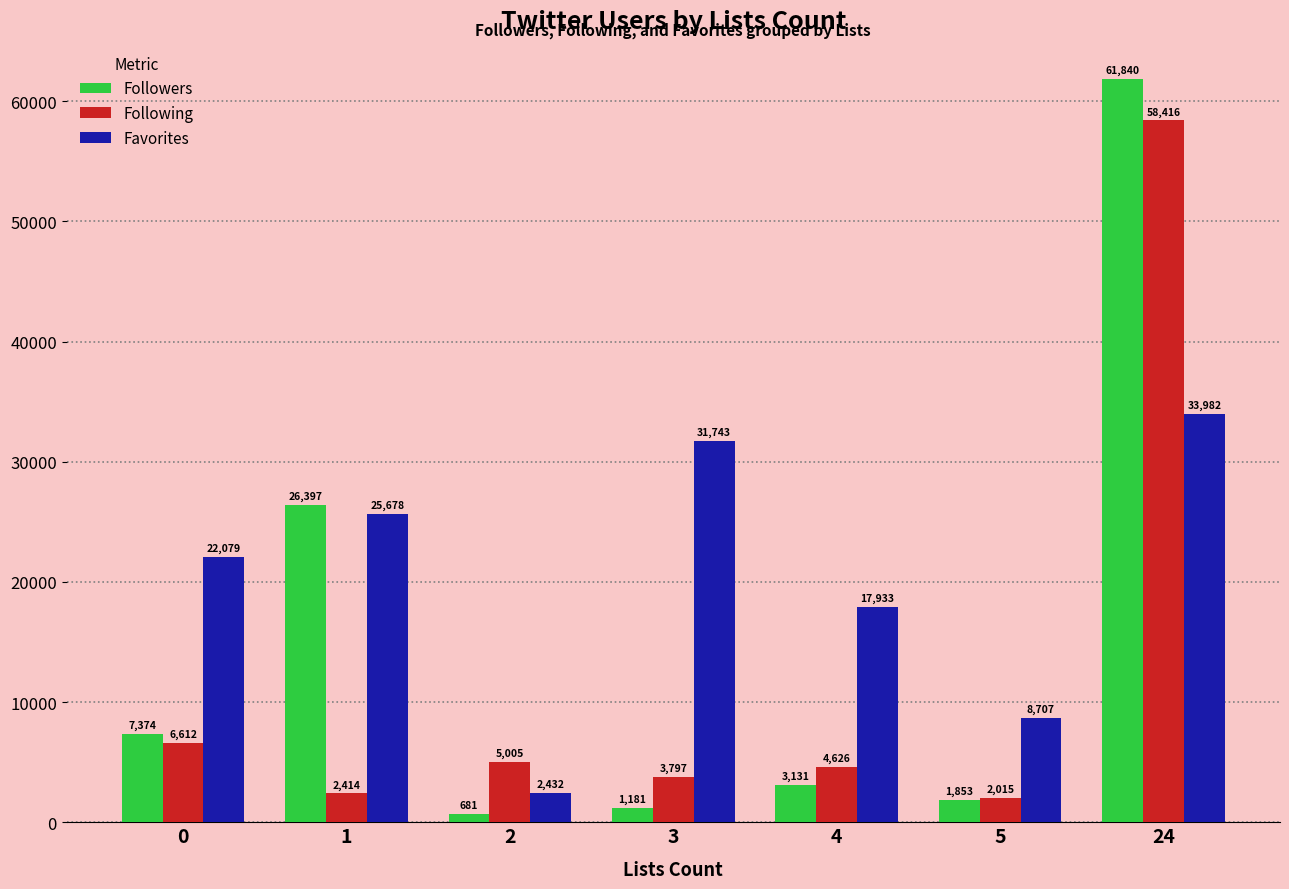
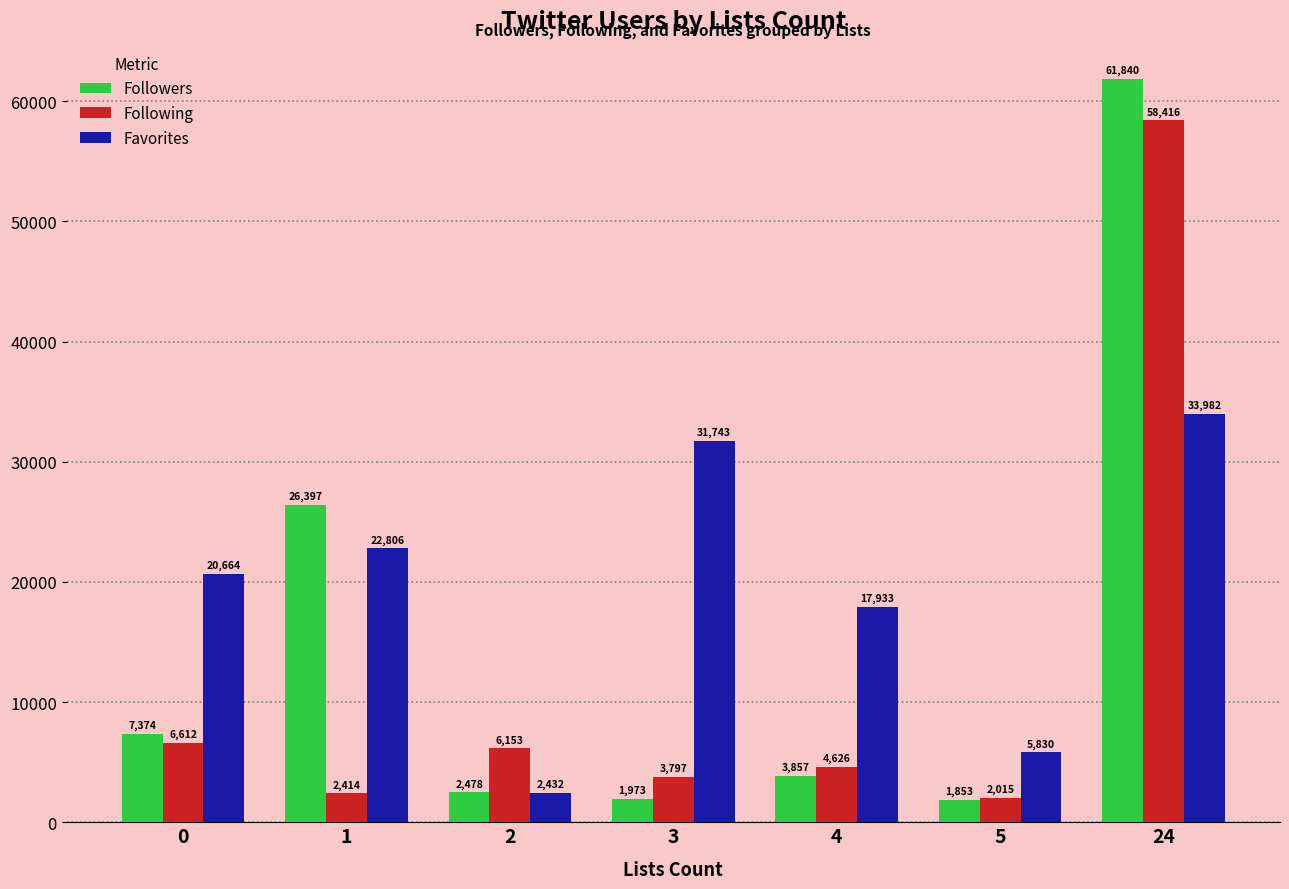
  {
    "Followers": {
      "0": "7,374",
      "1": "26,397",
-     "2": "681",
-     "3": "1,181",
-     "4": "3,131",
+     "2": "2,478",
+     "3": "1,973",
+     "4": "3,857",
      "5": "1,853",
      "24": "61,840"
    },
    "Following": {
      "0": "6,612",
      "1": "2,414",
-     "2": "5,005",
+     "2": "6,153",
      "3": "3,797",
      "4": "4,626",
      "5": "2,015",
      "24": "58,416"
    },
    "Favorites": {
-     "0": "22,079",
-     "1": "25,678",
+     "0": "20,664",
+     "1": "22,806",
      "2": "2,432",
      "3": "31,743",
      "4": "17,933",
-     "5": "8,707",
+     "5": "5,830",
      "24": "33,982"
    }
  }
